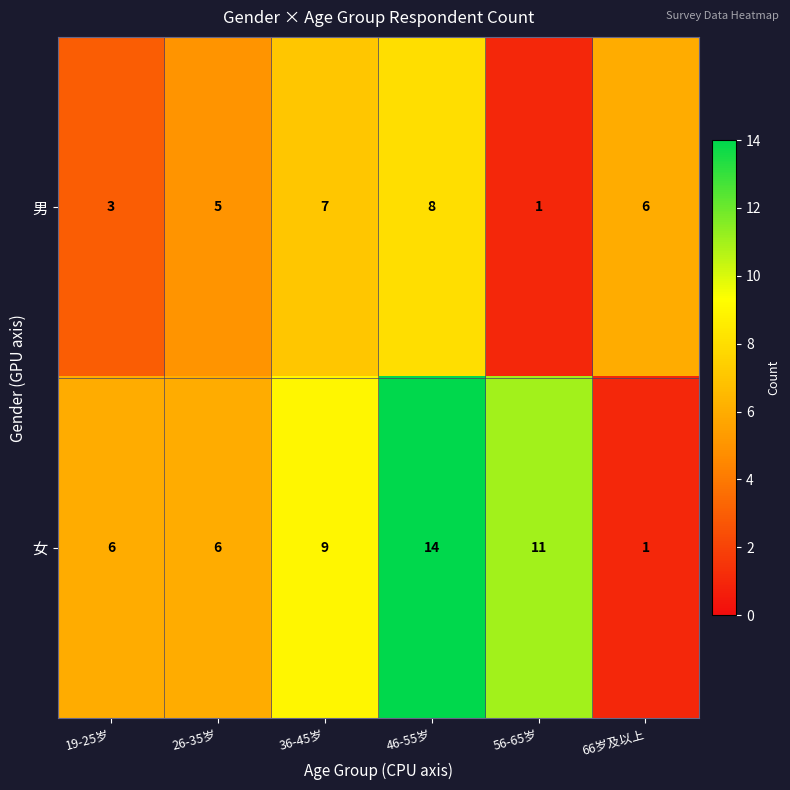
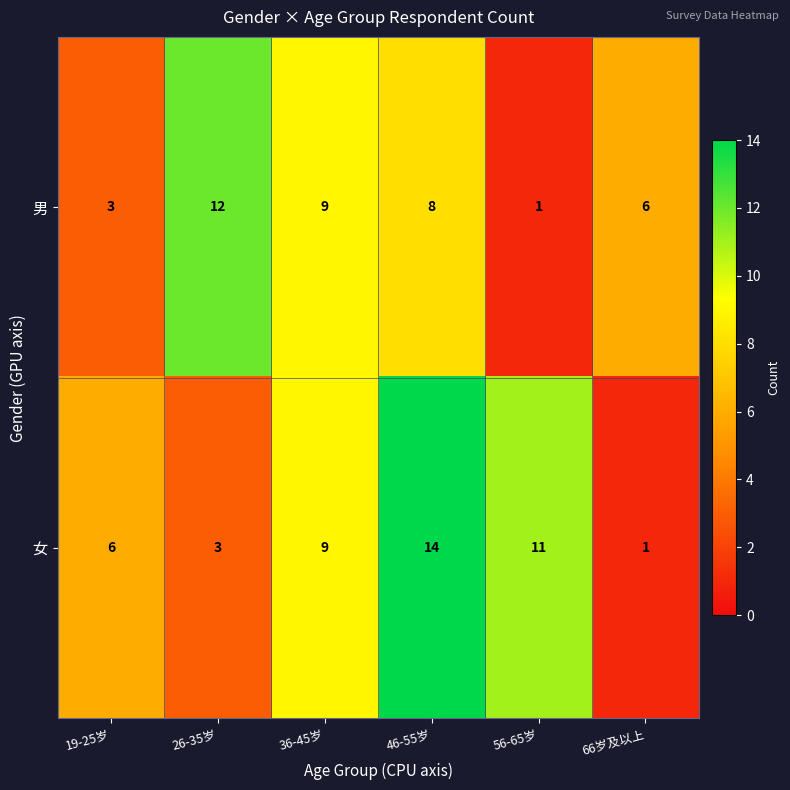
  {
    "男": {
      "19-25岁": 3,
-     "26-35岁": 5,
-     "36-45岁": 7,
+     "26-35岁": 12,
+     "36-45岁": 9,
      "46-55岁": 8,
      "56-65岁": 1,
      "66岁及以上": 6
    },
    "女": {
      "19-25岁": 6,
-     "26-35岁": 6,
+     "26-35岁": 3,
      "36-45岁": 9,
      "46-55岁": 14,
      "56-65岁": 11,
      "66岁及以上": 1
    }
  }
